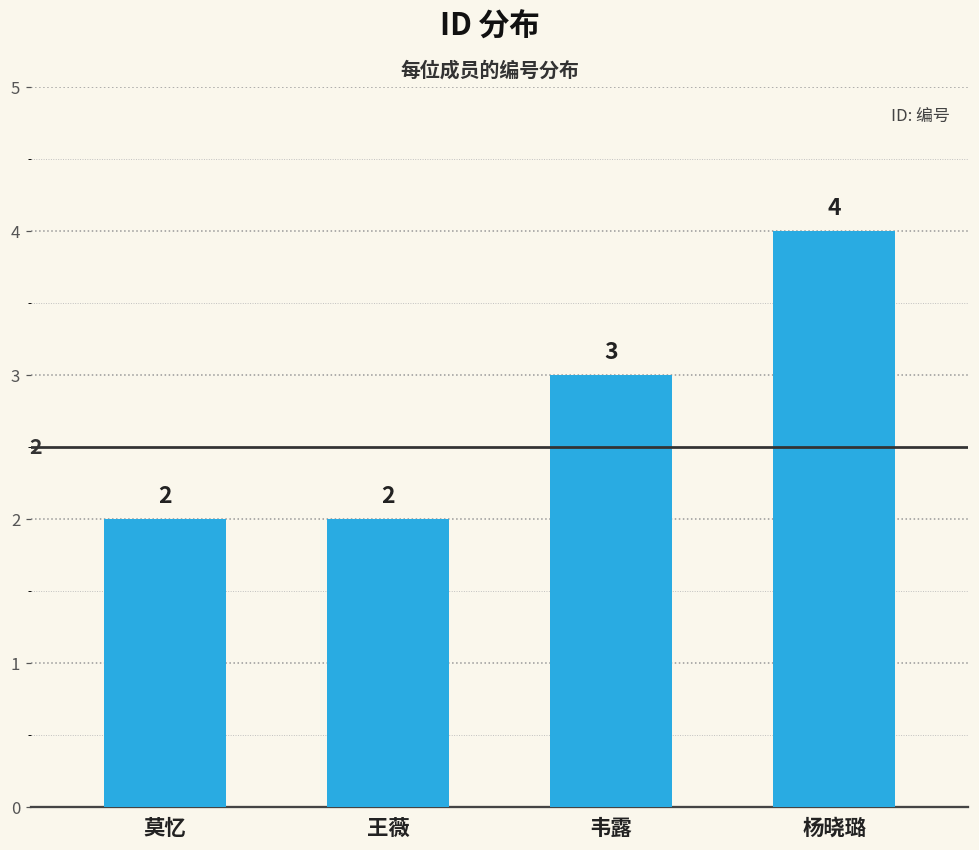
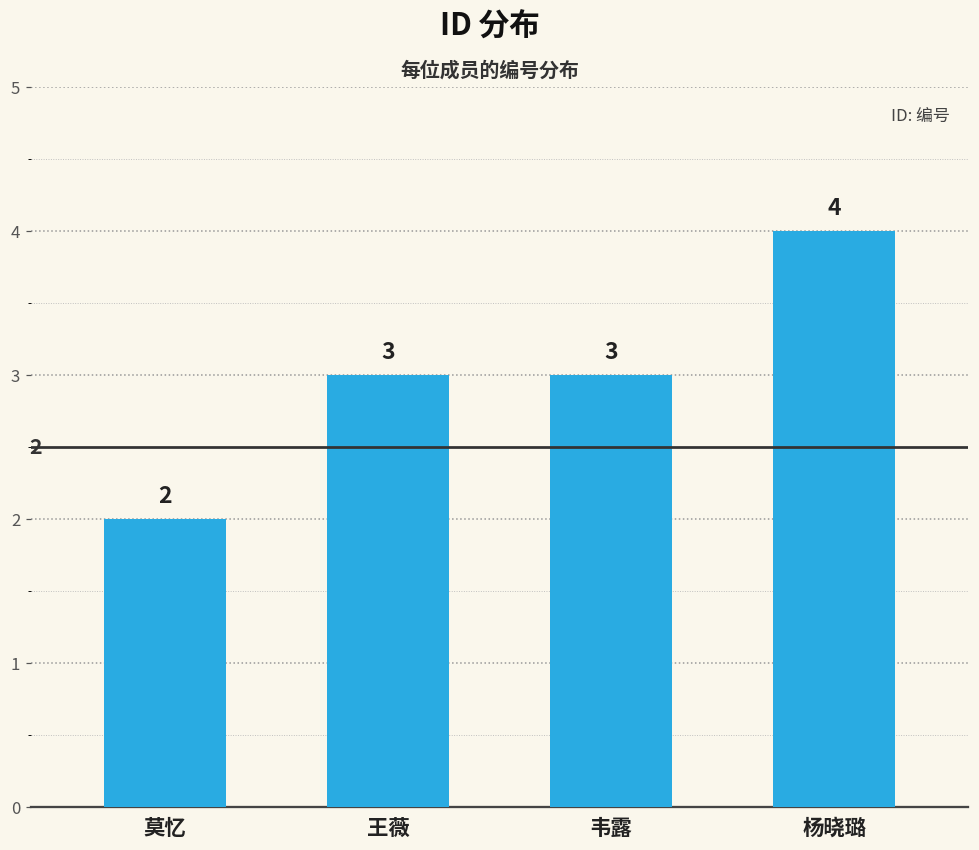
  {
    "莫忆": 2,
-   "王薇": 2,
+   "王薇": 3,
    "韦露": 3,
    "杨晓璐": 4
  }
